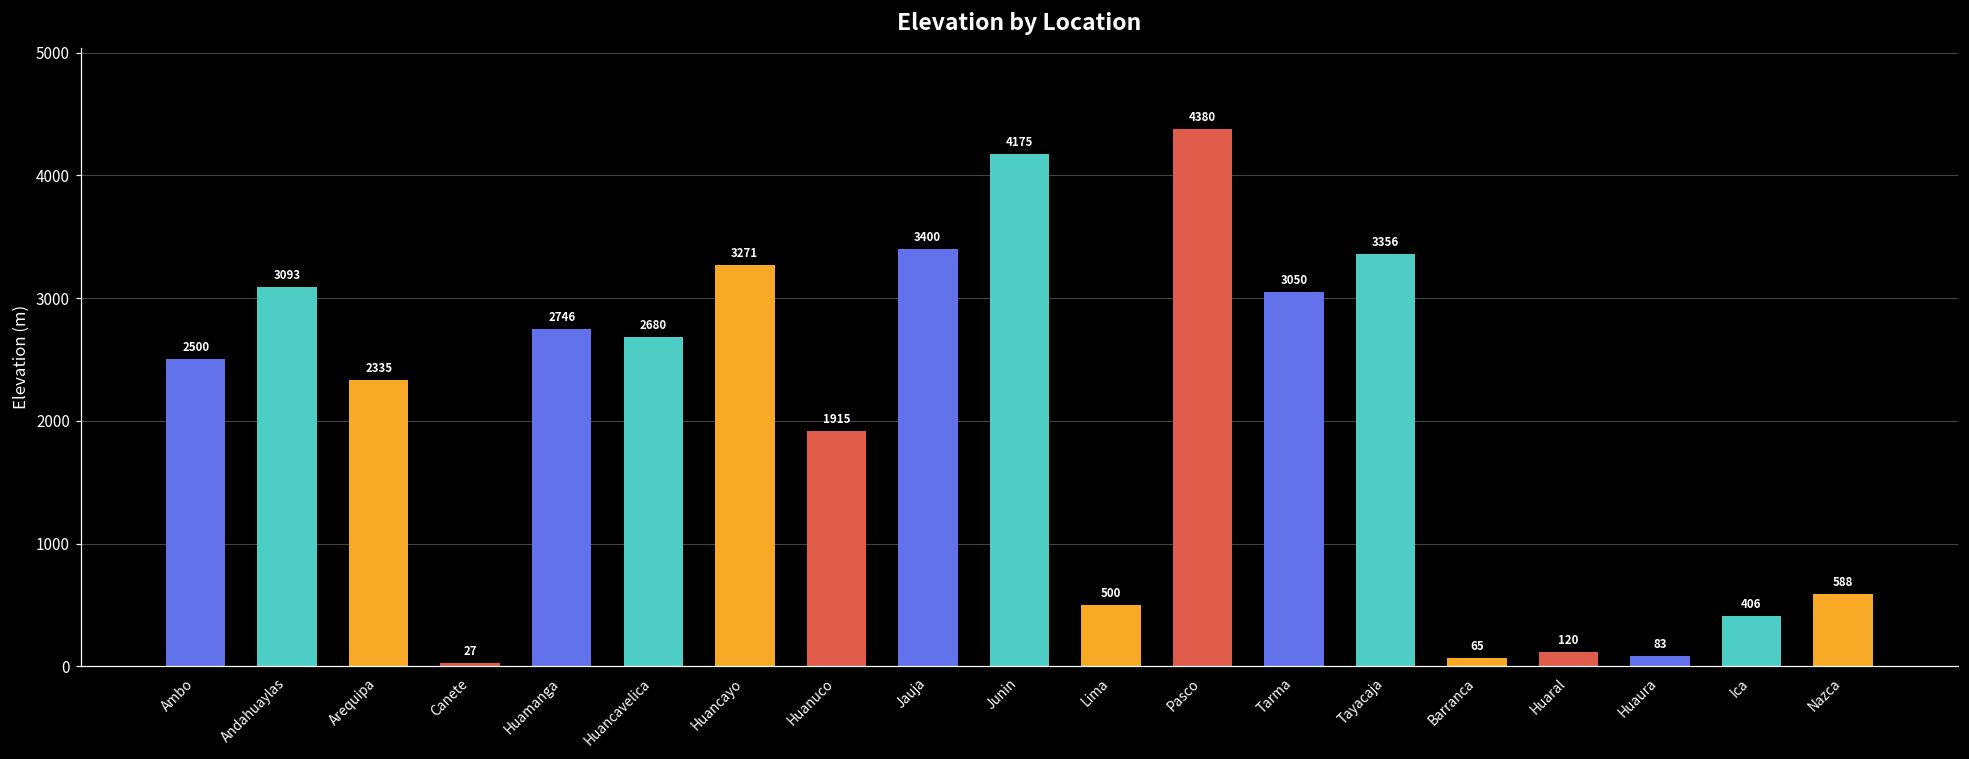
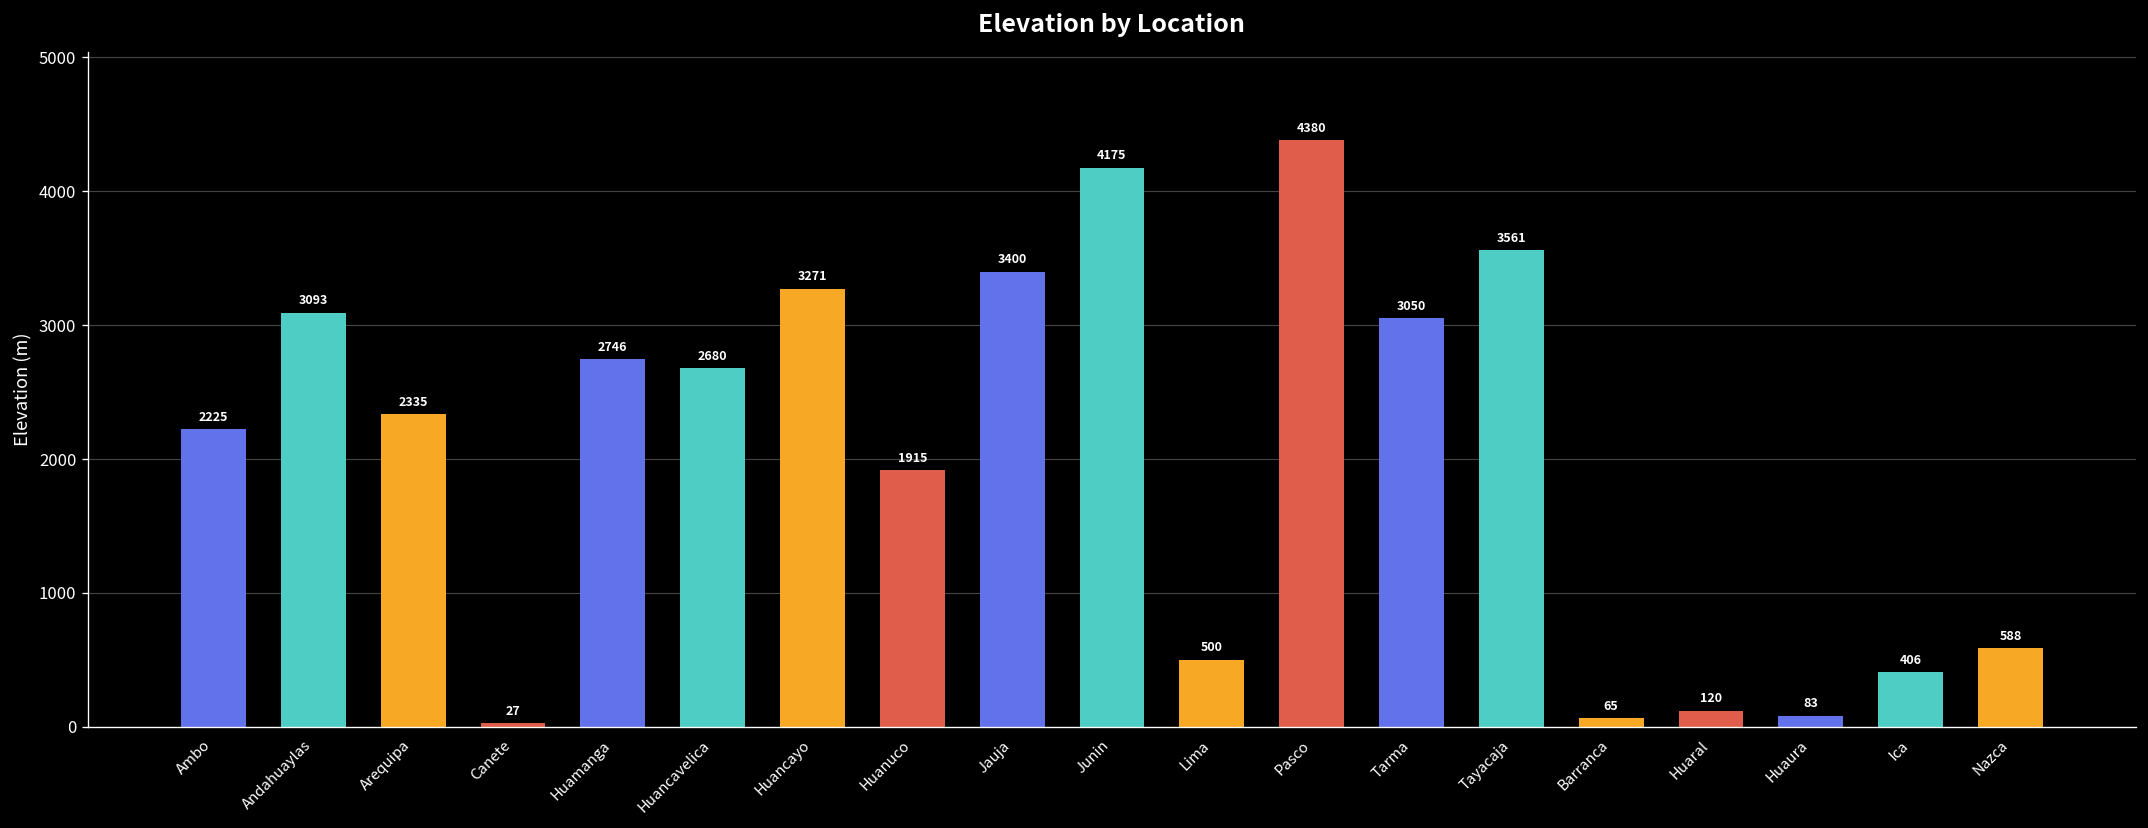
  {
-   "Ambo": 2500,
+   "Ambo": 2225,
    "Andahuaylas": 3093,
    "Arequipa": 2335,
    "Canete": 27,
    "Huamanga": 2746,
    "Huancavelica": 2680,
    "Huancayo": 3271,
    "Huanuco": 1915,
    "Jauja": 3400,
    "Junin": 4175,
    "Lima": 500,
    "Pasco": 4380,
    "Tarma": 3050,
-   "Tayacaja": 3356,
+   "Tayacaja": 3561,
    "Barranca": 65,
    "Huaral": 120,
    "Huaura": 83,
    "Ica": 406,
    "Nazca": 588
  }
